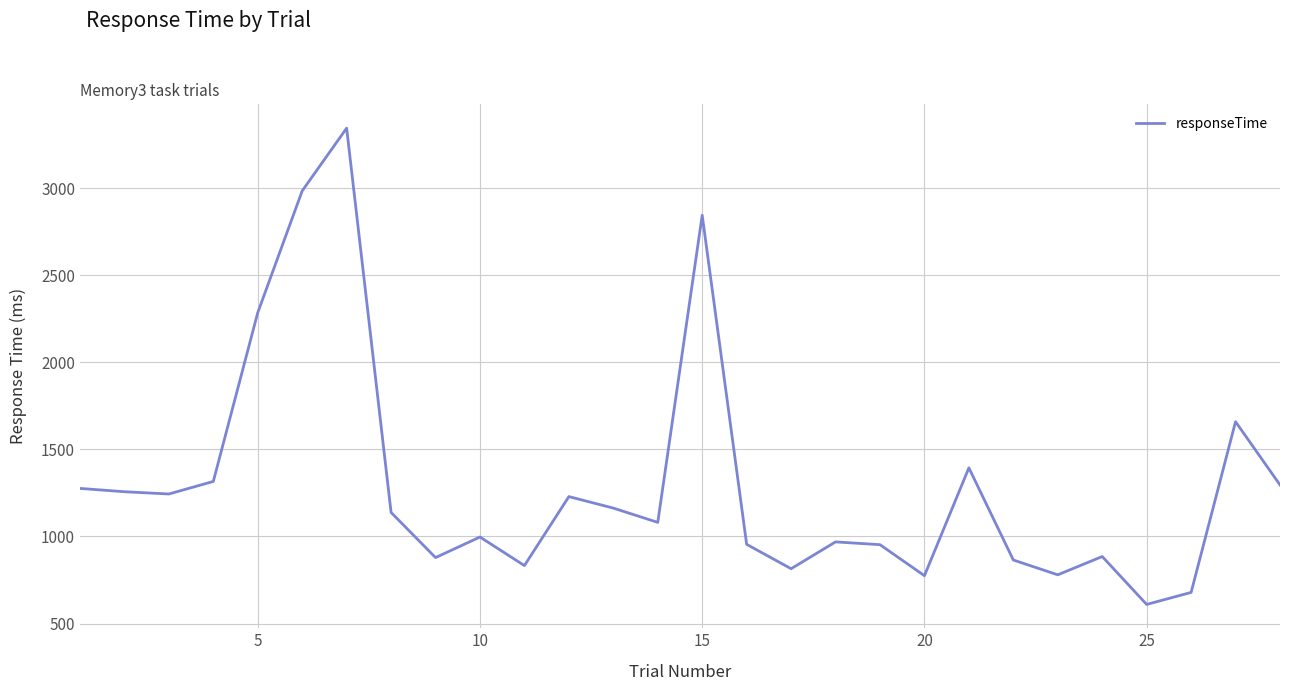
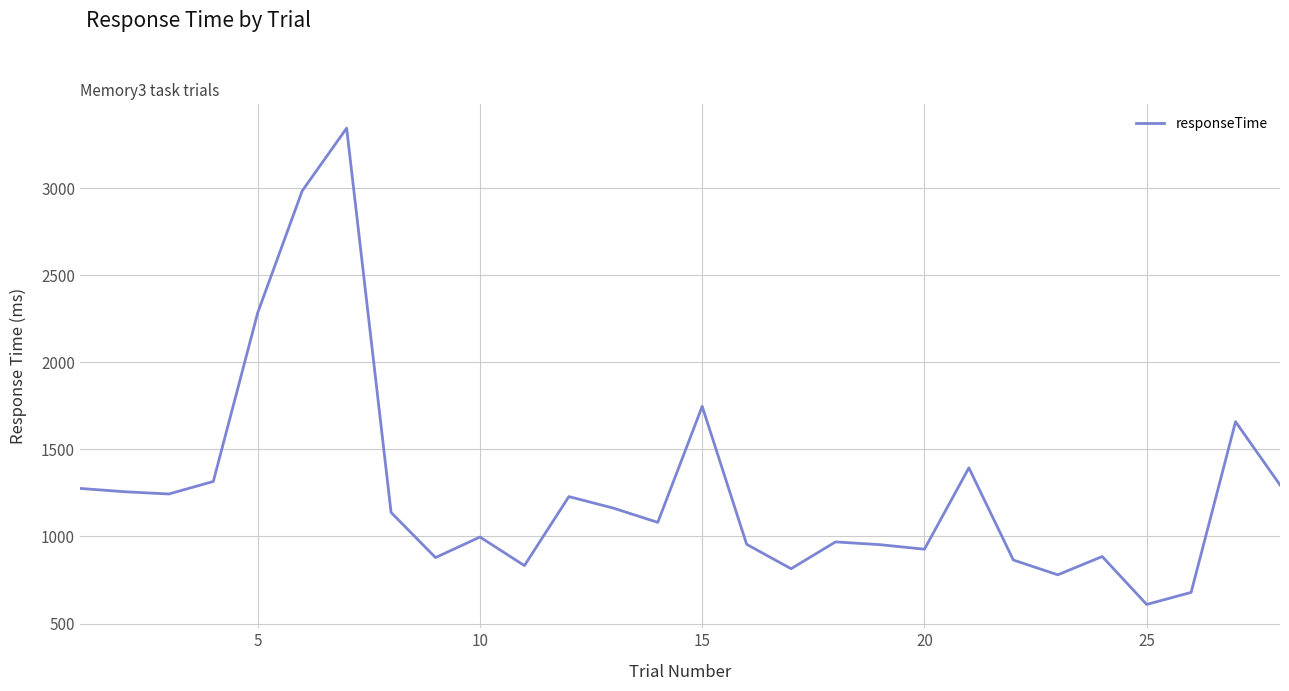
  {
    "5": 2290,
    "10": 1000,
-   "15": 2840,
-   "20": 780,
+   "15": 1750,
+   "20": 930,
    "25": 610
  }
